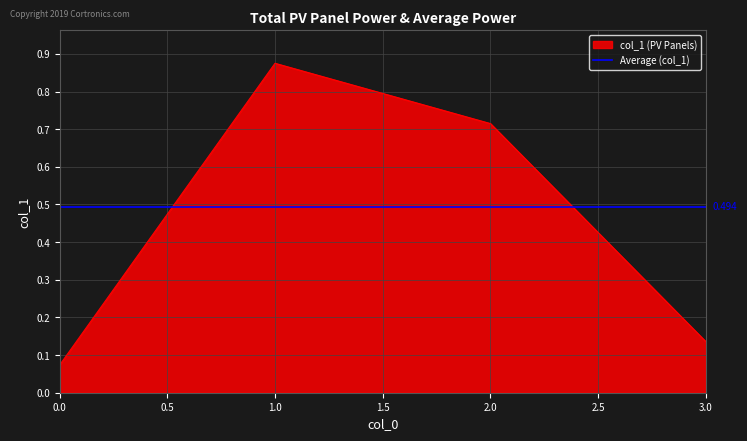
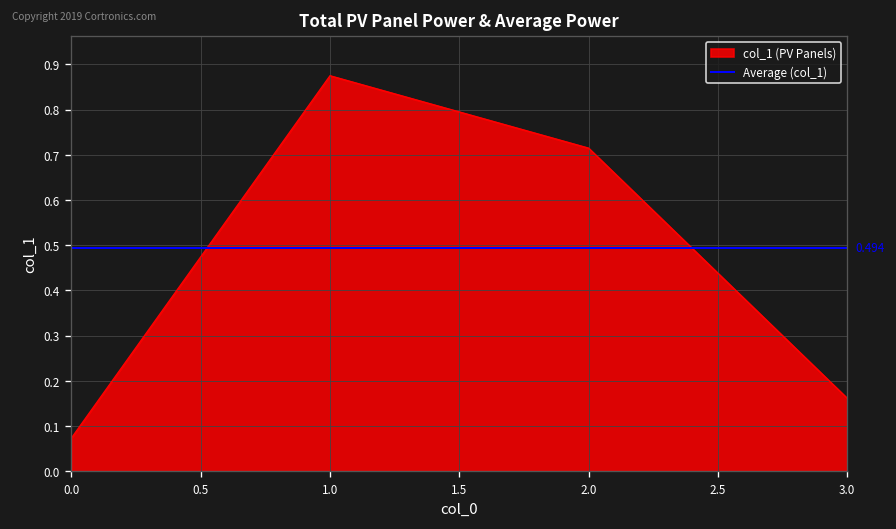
  {
    "0.0": 0.07,
    "1.0": 0.87,
    "2.0": 0.71,
-   "3.0": 0.14
+   "3.0": 0.16
  }
